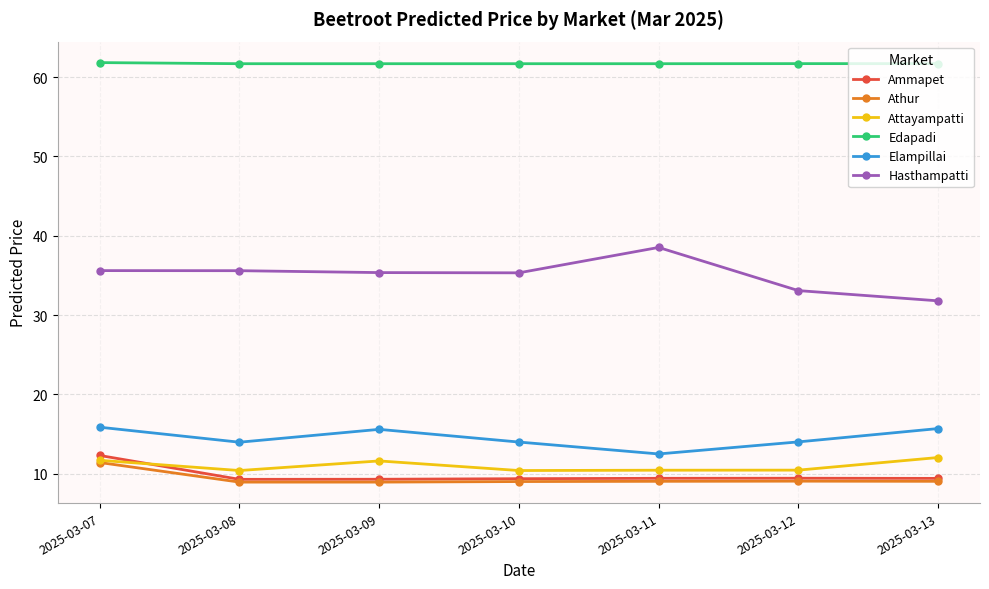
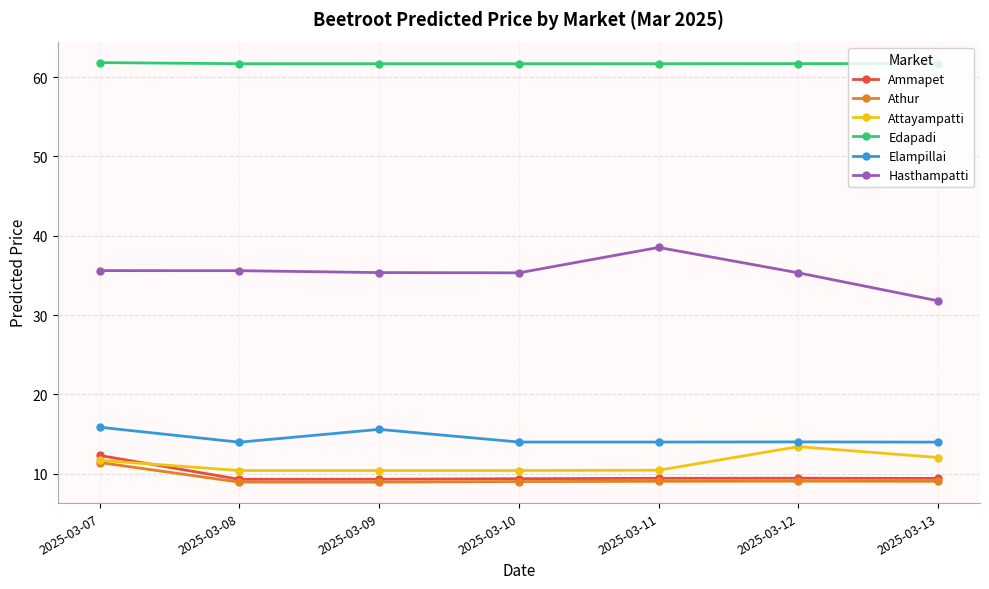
  {
    "Attayampatti": {
      "2025-03-08": 10,
-     "2025-03-09": 12,
+     "2025-03-09": 10,
      "2025-03-10": 10,
      "2025-03-11": 10,
-     "2025-03-12": 10,
+     "2025-03-12": 13,
      "2025-03-13": 12
    },
    "Edapadi": {
      "2025-03-07": 62,
      "2025-03-08": 62,
      "2025-03-09": 62,
      "2025-03-10": 62,
      "2025-03-11": 62,
      "2025-03-12": 62
    },
    "Elampillai": {
      "2025-03-07": 16,
      "2025-03-08": 14,
      "2025-03-09": 16,
      "2025-03-10": 14,
-     "2025-03-11": 13,
+     "2025-03-11": 14,
      "2025-03-12": 14,
-     "2025-03-13": 16
+     "2025-03-13": 14
    },
    "Hasthampatti": {
      "2025-03-07": 36,
      "2025-03-08": 36,
      "2025-03-09": 35,
      "2025-03-10": 35,
      "2025-03-11": 39,
-     "2025-03-12": 33,
+     "2025-03-12": 35,
      "2025-03-13": 32
    }
  }
